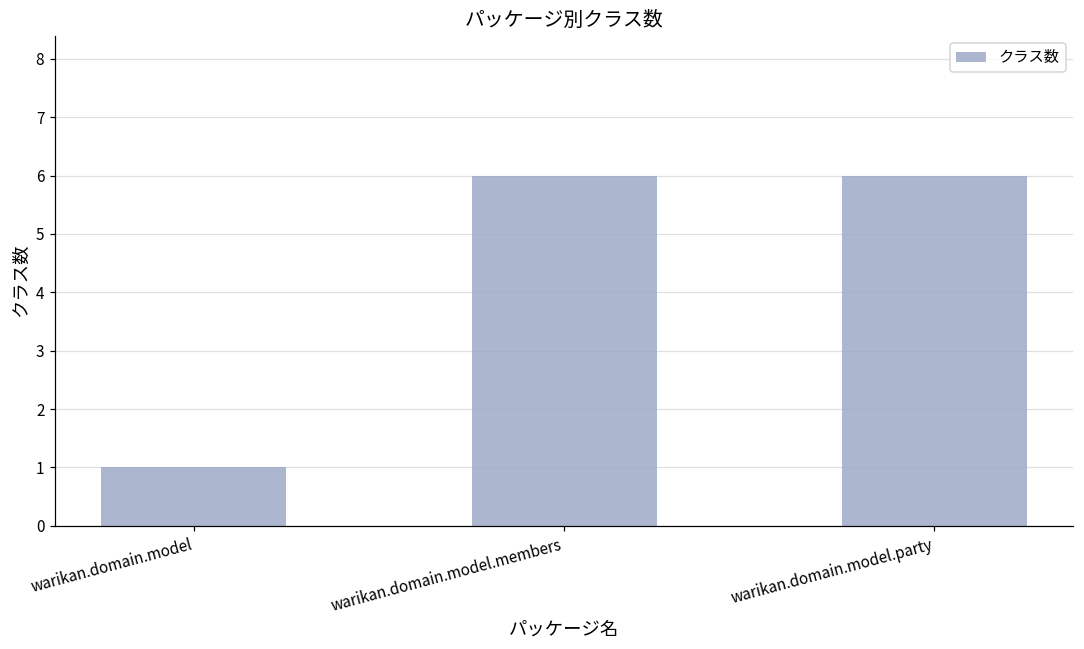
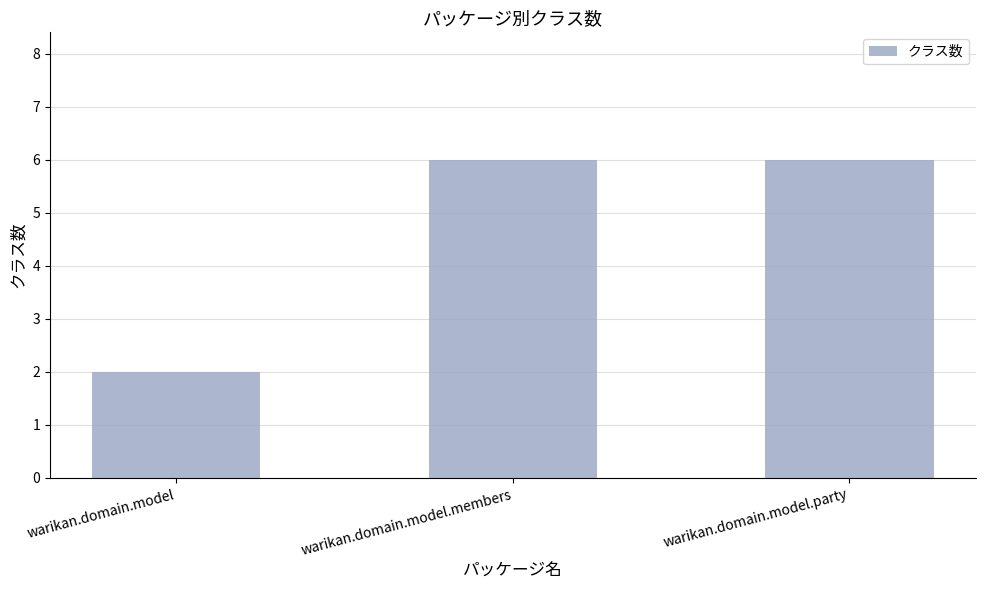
  {
-   "warikan.domain.model": 1,
+   "warikan.domain.model": 2,
    "warikan.domain.model.members": 6,
    "warikan.domain.model.party": 6
  }
